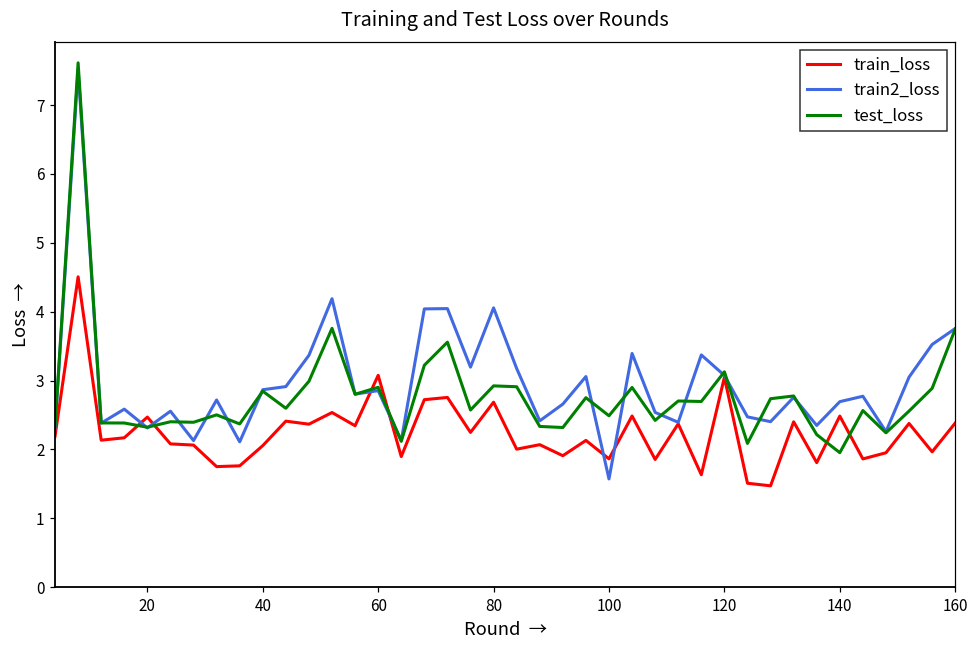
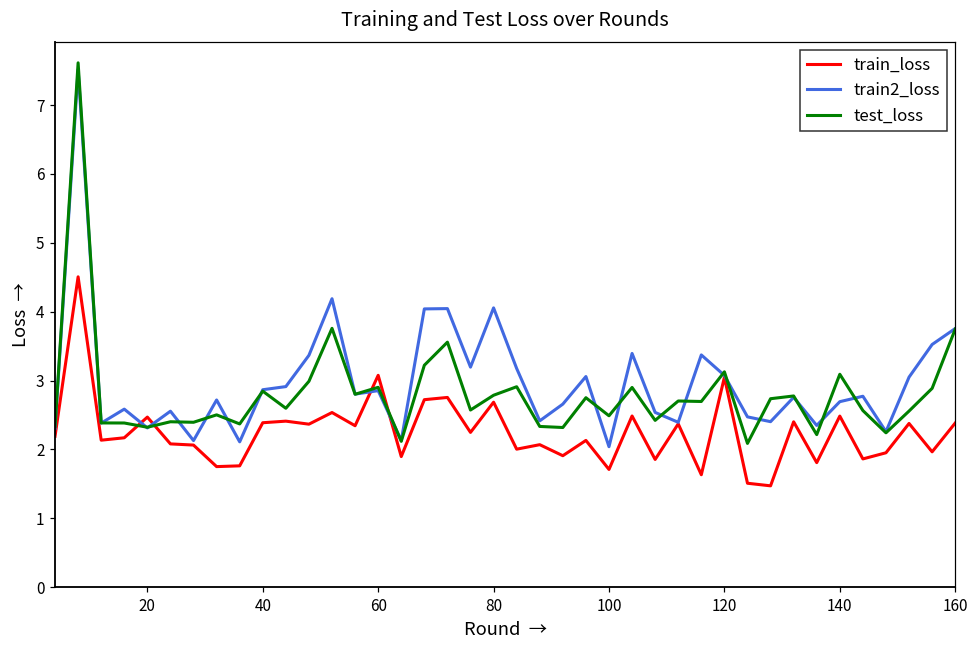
  {
    "train_loss": {
      "20": 2.5,
-     "40": 2.1,
+     "40": 2.4,
      "60": 3.1,
      "80": 2.7,
-     "100": 1.9,
+     "100": 1.7,
      "140": 2.5,
      "160": 2.4
    },
    "train2_loss": {
      "60": 2.9,
      "80": 4.1,
-     "100": 1.6,
+     "100": 2.0,
      "140": 2.7
    },
    "test_loss": {
      "60": 2.9,
-     "80": 2.9,
+     "80": 2.8,
      "100": 2.5,
      "120": 3.1,
-     "140": 2.0
+     "140": 3.1
    }
  }
